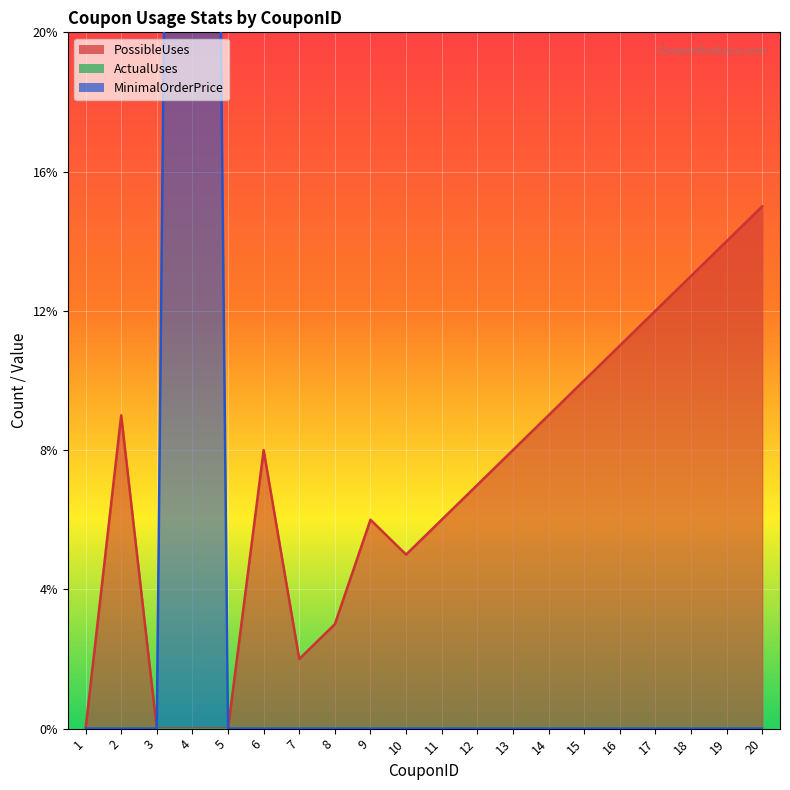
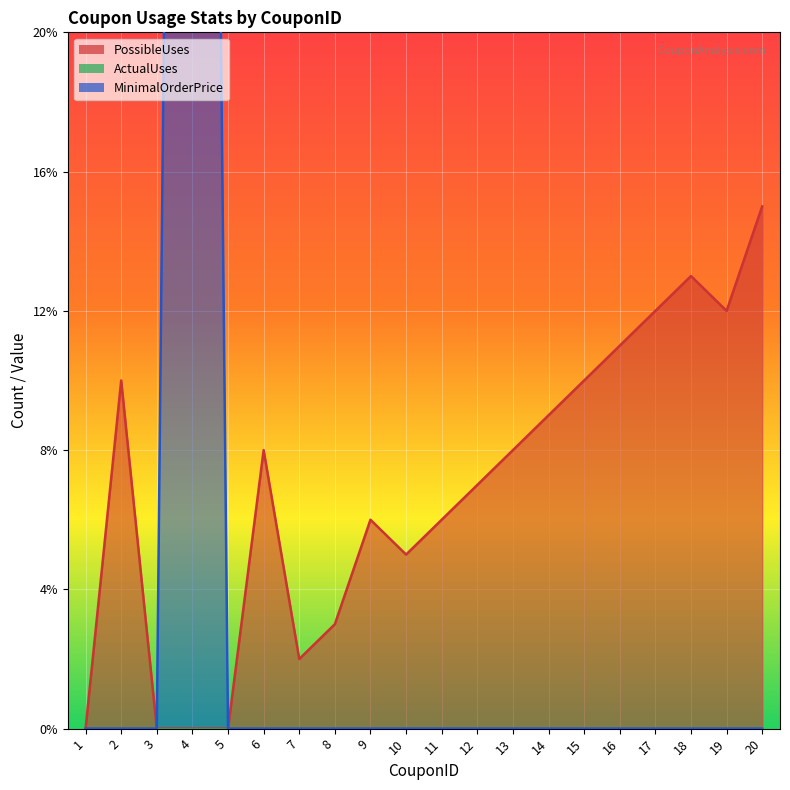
  {
    "PossibleUses": {
-     "2": "9%",
+     "2": "10%",
      "6": "8%",
      "7": "2%",
      "8": "3%",
      "9": "6%",
      "10": "5%",
      "11": "6%",
      "12": "7%",
      "13": "8%",
      "14": "9%",
      "15": "10%",
      "16": "11%",
      "17": "12%",
      "18": "13%",
-     "19": "14%",
+     "19": "12%",
      "20": "15%"
    }
  }
